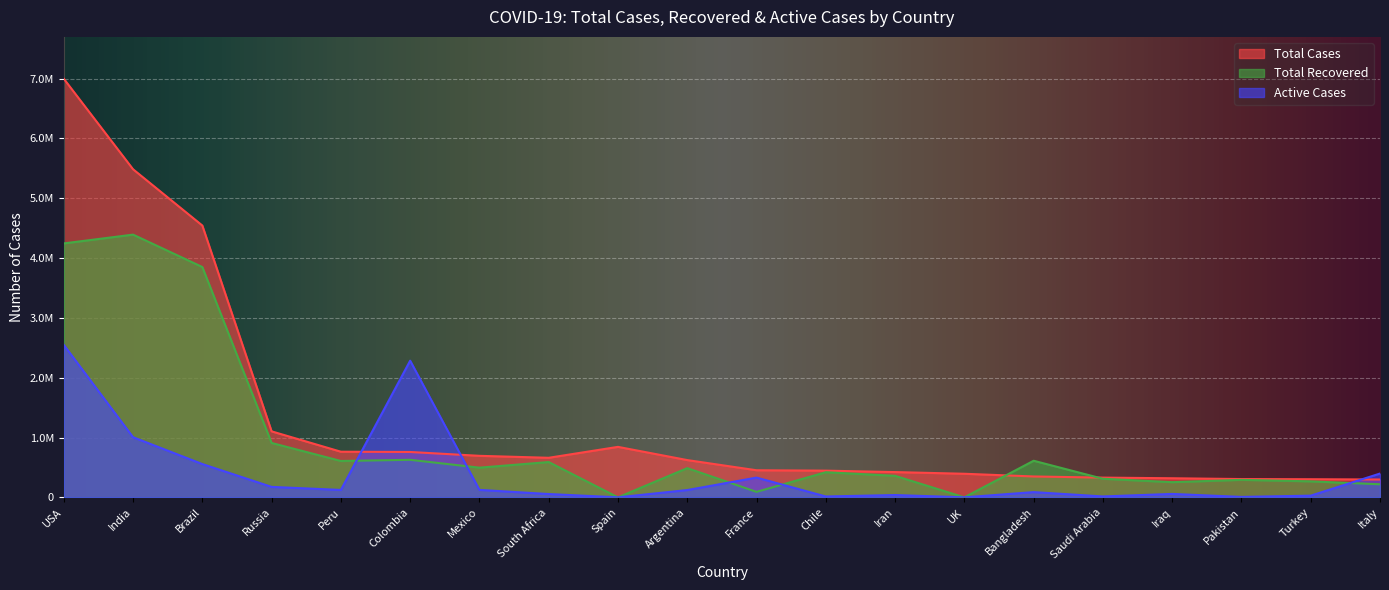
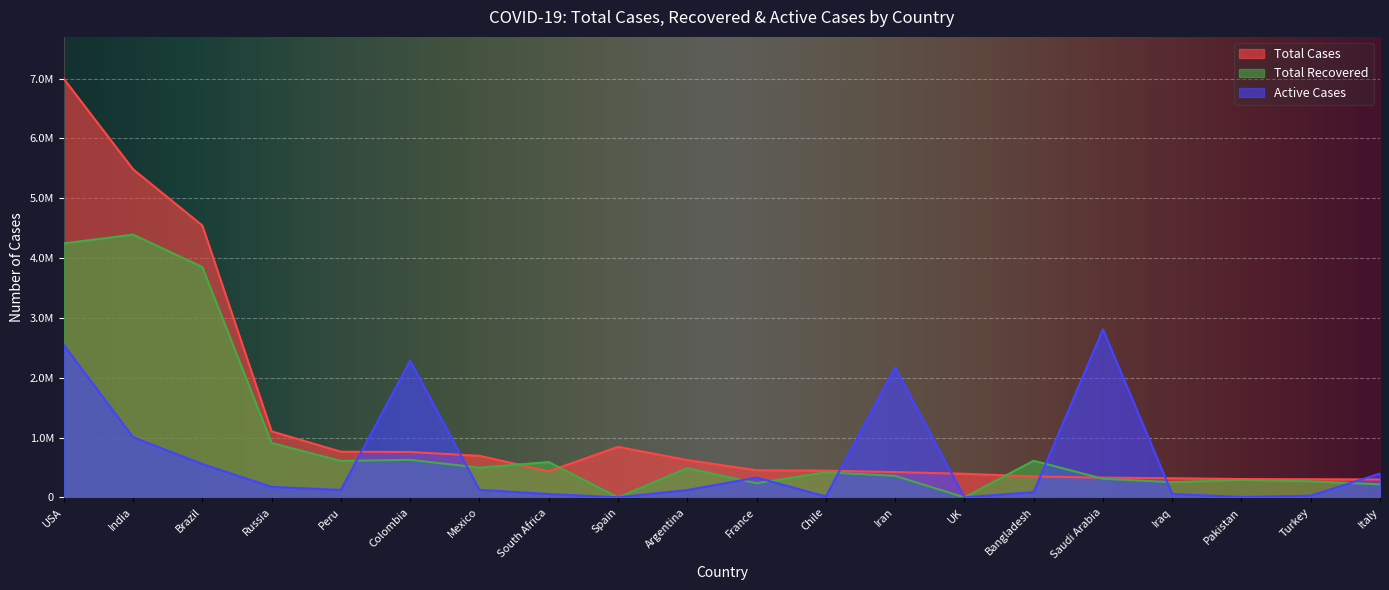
  {
    "Total Cases": {
      "USA": 7000000,
      "India": 5500000,
      "Brazil": 4500000,
      "Russia": 1100000,
      "Peru": 800000,
      "Colombia": 800000,
      "Mexico": 700000,
-     "South Africa": 700000,
+     "South Africa": 400000,
      "Spain": 800000,
      "Argentina": 600000,
      "France": 500000,
      "Iran": 400000,
      "UK": 400000,
      "Bangladesh": 300000,
      "Iraq": 300000,
      "Italy": 300000
    },
    "Total Recovered": {
      "USA": 4200000,
      "India": 4400000,
      "Brazil": 3900000,
      "Russia": 900000,
      "Peru": 600000,
      "Colombia": 600000,
      "Mexico": 500000,
      "South Africa": 600000,
      "Argentina": 500000,
-     "France": 100000,
+     "France": 200000,
      "Iran": 400000,
      "Bangladesh": 600000,
      "Iraq": 300000,
      "Italy": 200000
    },
    "Active Cases": {
      "USA": 2500000,
      "India": 1000000,
      "Brazil": 600000,
      "Russia": 200000,
      "Peru": 100000,
      "Colombia": 2300000,
      "Mexico": 100000,
      "South Africa": 100000,
      "Argentina": 100000,
      "France": 300000,
      "Chile": 0,
-     "Iran": 0,
+     "Iran": 2200000,
      "Bangladesh": 100000,
-     "Saudi Arabia": 0,
+     "Saudi Arabia": 2800000,
      "Iraq": 100000,
      "Pakistan": 0,
      "Turkey": 0,
      "Italy": 400000
    }
  }
